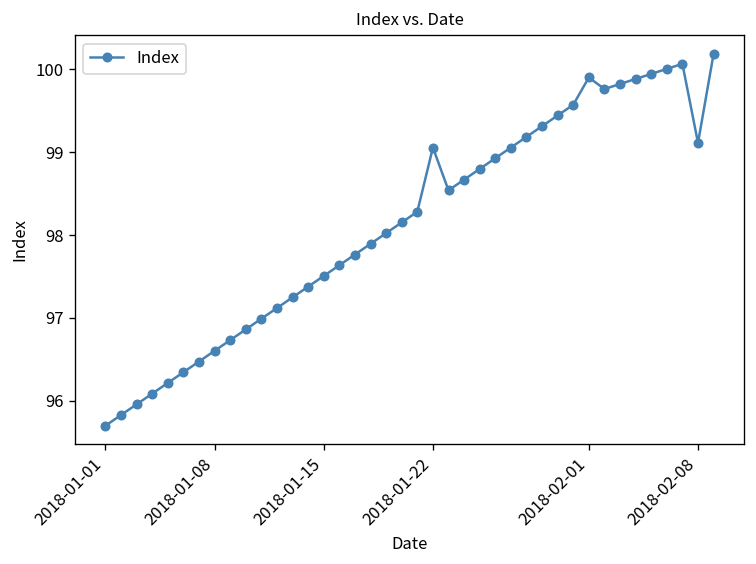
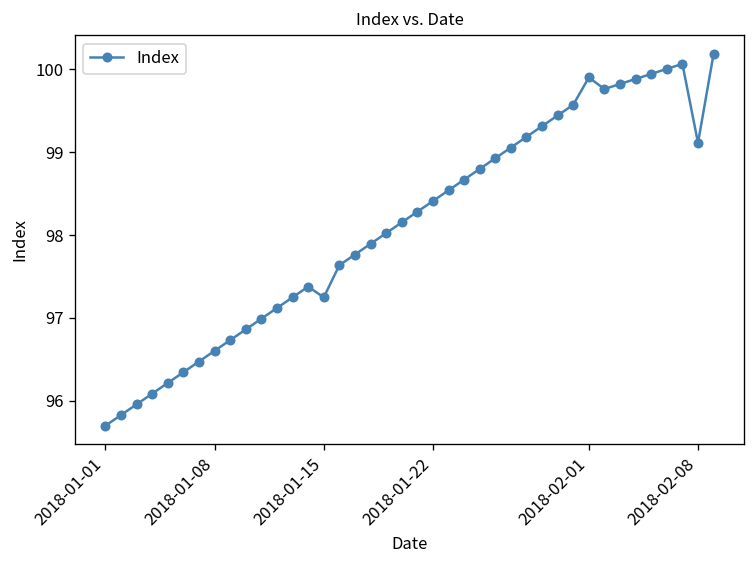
  {
    "2018-01-01": 95.7,
    "2018-01-08": 96.6,
-   "2018-01-15": 97.5,
-   "2018-01-22": 99.1,
+   "2018-01-15": 97.2,
+   "2018-01-22": 98.4,
    "2018-02-01": 99.9,
    "2018-02-08": 99.1
  }
